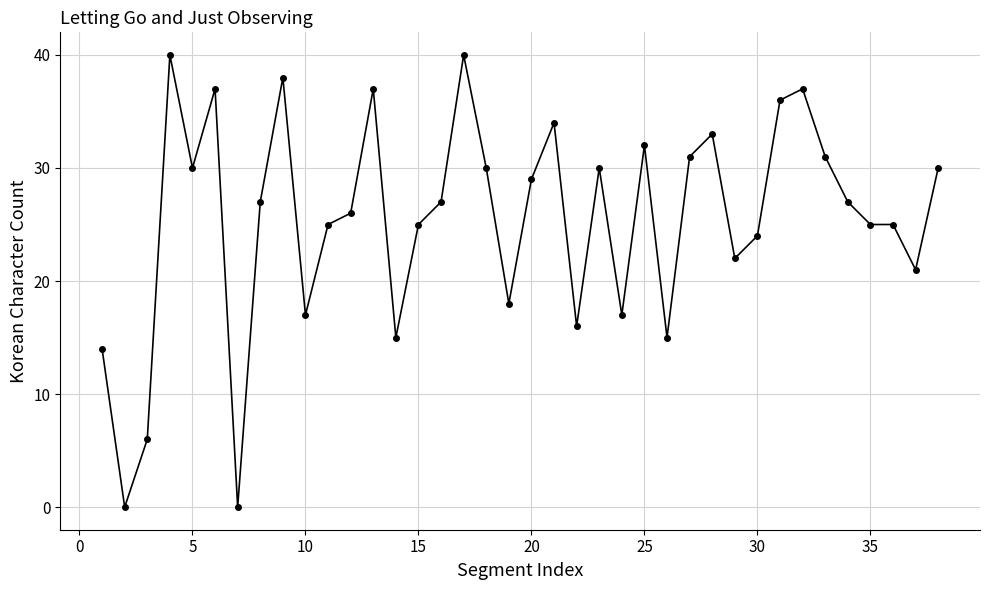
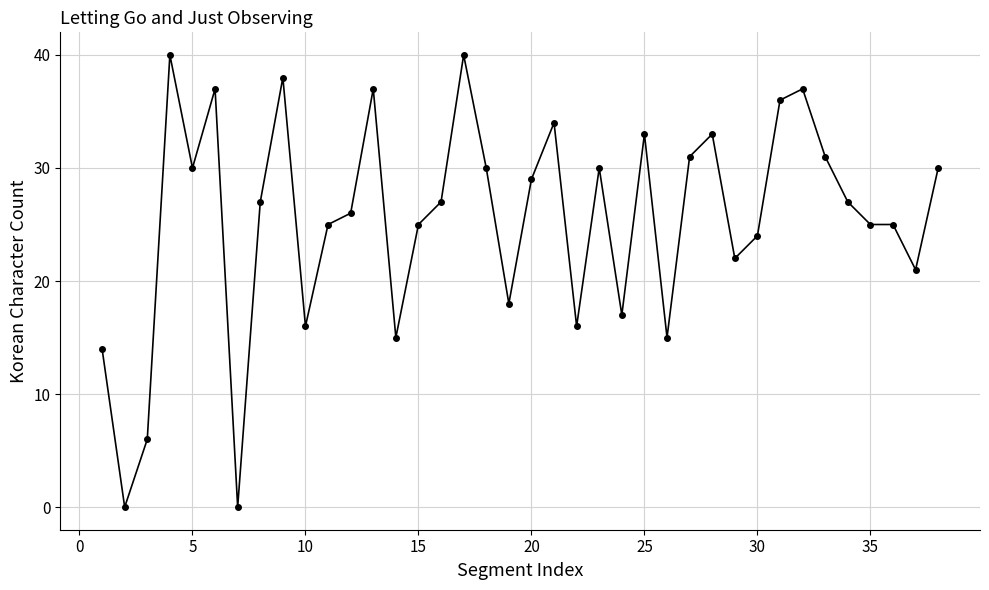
  {
    "5": 30,
-   "10": 17,
+   "10": 16,
    "15": 25,
    "20": 29,
-   "25": 32,
+   "25": 33,
    "30": 24,
    "35": 25
  }
